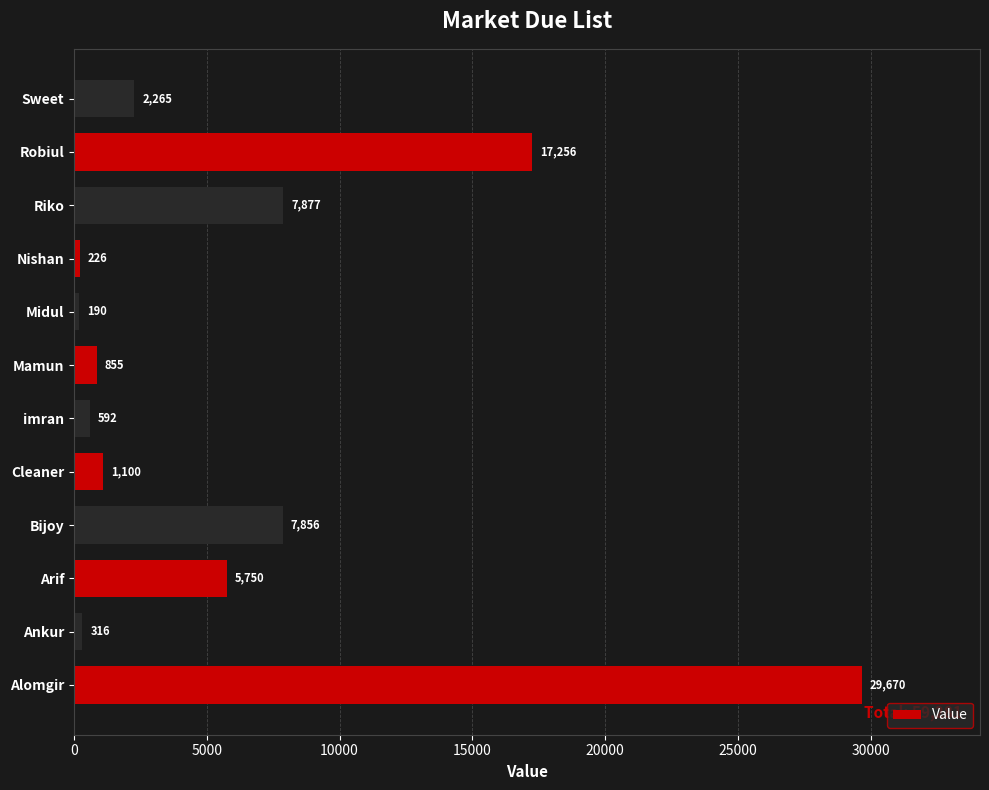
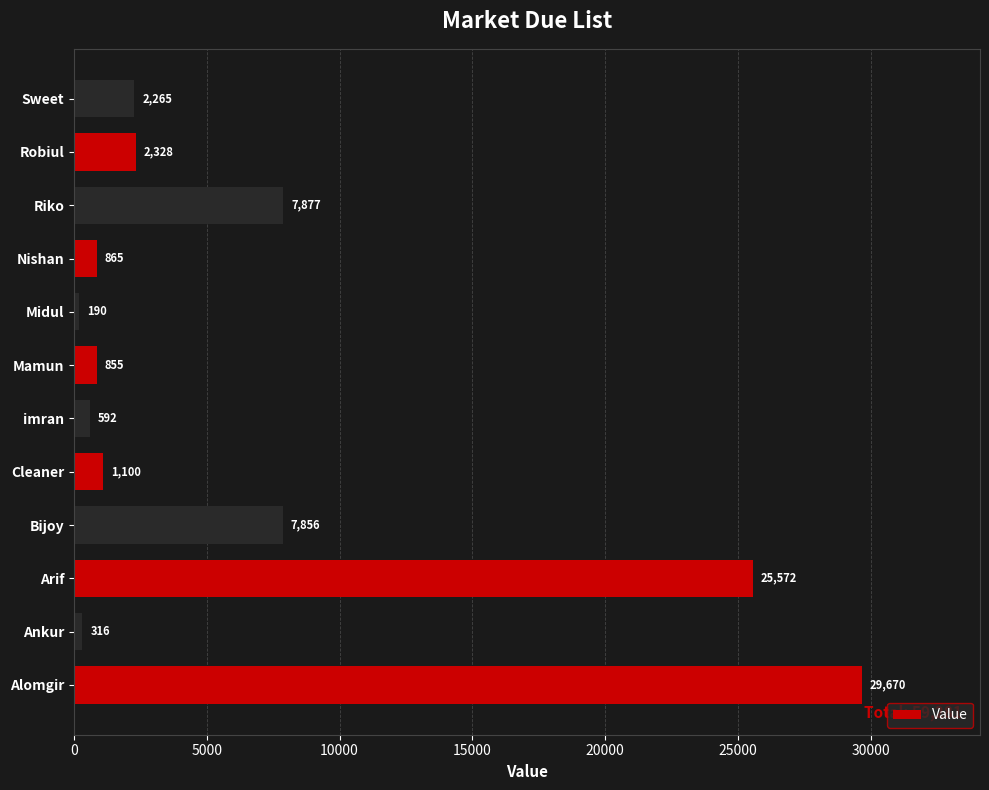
  {
    "Sweet": "2,265",
-   "Robiul": "17,256",
+   "Robiul": "2,328",
    "Riko": "7,877",
-   "Nishan": "226",
+   "Nishan": "865",
    "Midul": "190",
    "Mamun": "855",
    "imran": "592",
    "Cleaner": "1,100",
    "Bijoy": "7,856",
-   "Arif": "5,750",
+   "Arif": "25,572",
    "Ankur": "316",
    "Alomgir": "29,670"
  }
